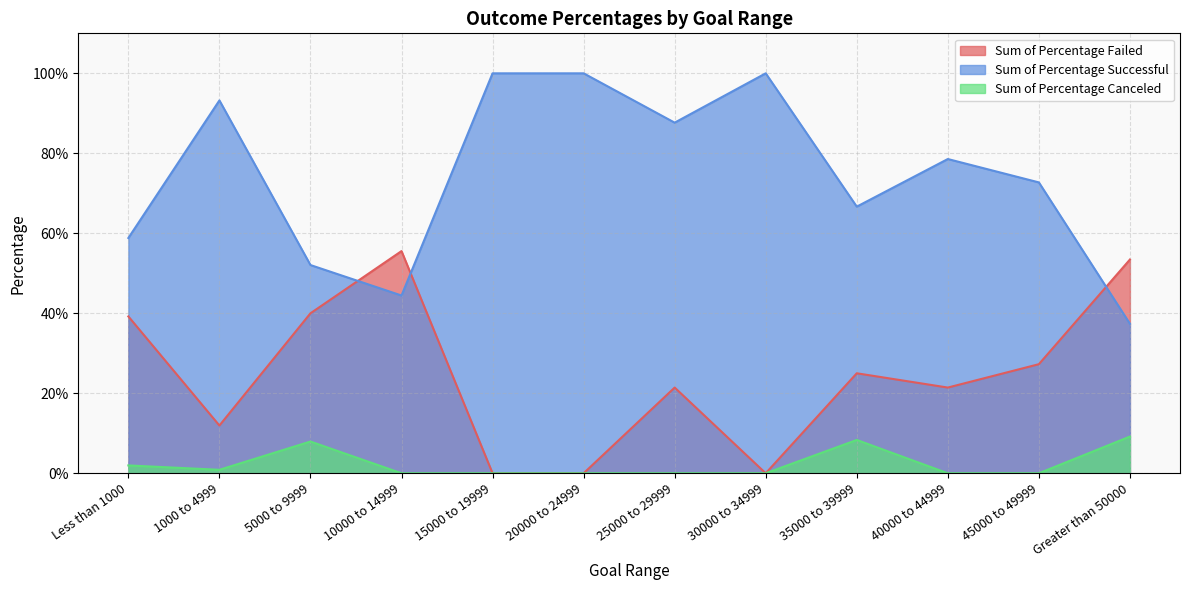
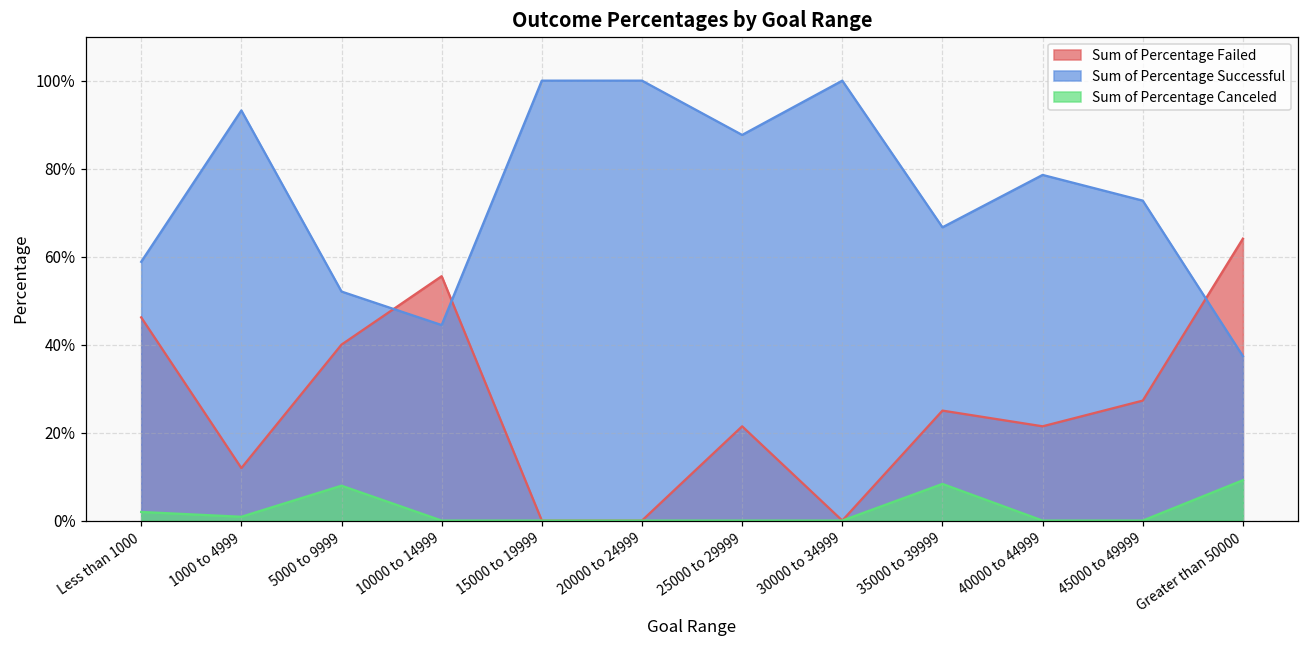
  {
    "Sum of Percentage Failed": {
-     "Less than 1000": "39%",
+     "Less than 1000": "46%",
      "1000 to 4999": "12%",
      "5000 to 9999": "40%",
      "10000 to 14999": "56%",
      "25000 to 29999": "21%",
      "35000 to 39999": "25%",
      "40000 to 44999": "21%",
      "45000 to 49999": "27%",
-     "Greater than 50000": "53%"
+     "Greater than 50000": "64%"
    },
    "Sum of Percentage Successful": {
      "Less than 1000": "59%",
      "1000 to 4999": "93%",
      "5000 to 9999": "52%",
      "10000 to 14999": "44%",
      "15000 to 19999": "100%",
      "20000 to 24999": "100%",
      "25000 to 29999": "88%",
      "30000 to 34999": "100%",
      "35000 to 39999": "67%",
      "40000 to 44999": "79%",
      "45000 to 49999": "73%",
      "Greater than 50000": "37%"
    },
    "Sum of Percentage Canceled": {
      "Less than 1000": "2%",
      "1000 to 4999": "1%",
      "5000 to 9999": "8%",
      "10000 to 14999": "0%",
      "25000 to 29999": "0%",
      "35000 to 39999": "8%",
      "40000 to 44999": "0%",
      "45000 to 49999": "0%",
      "Greater than 50000": "9%"
    }
  }
